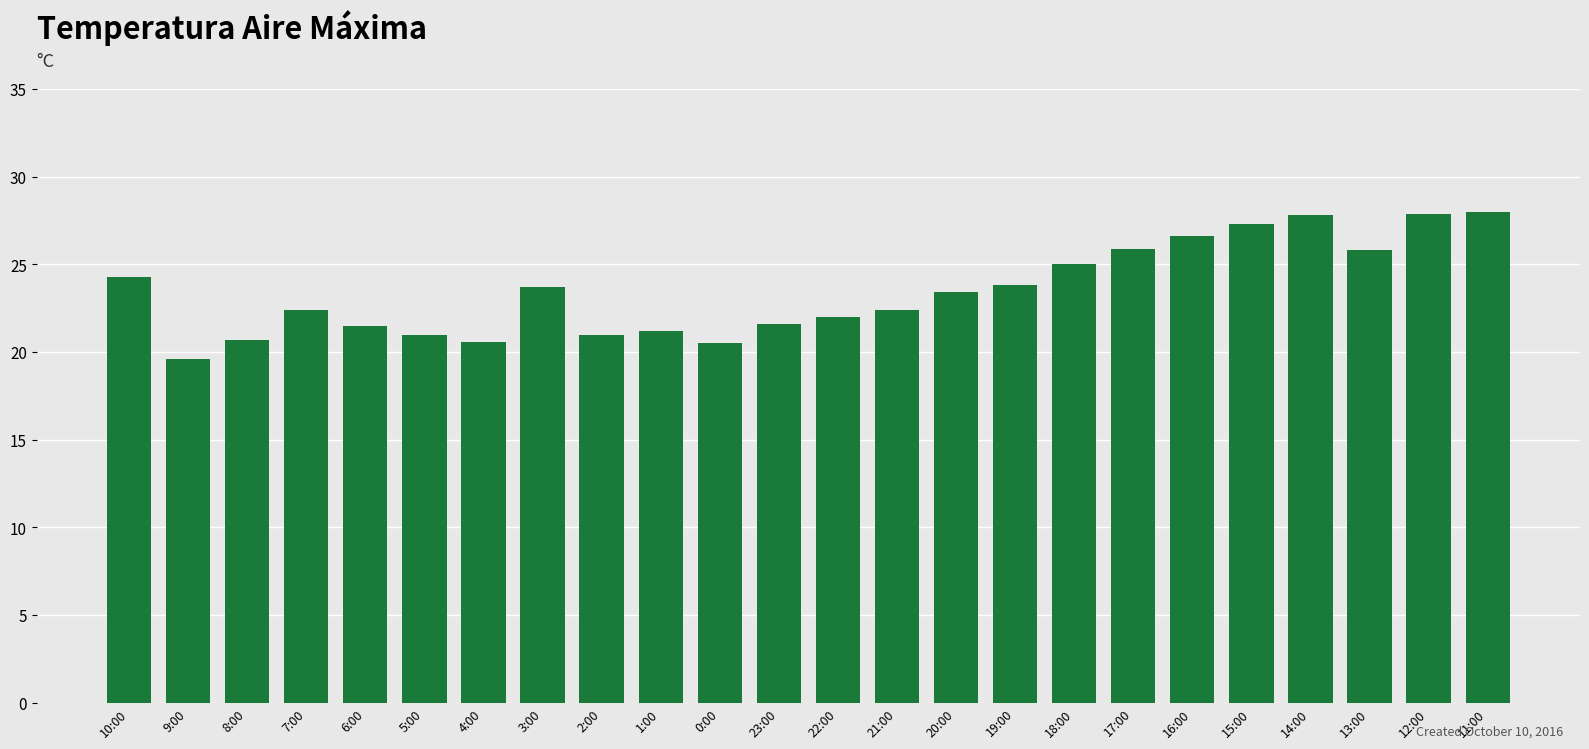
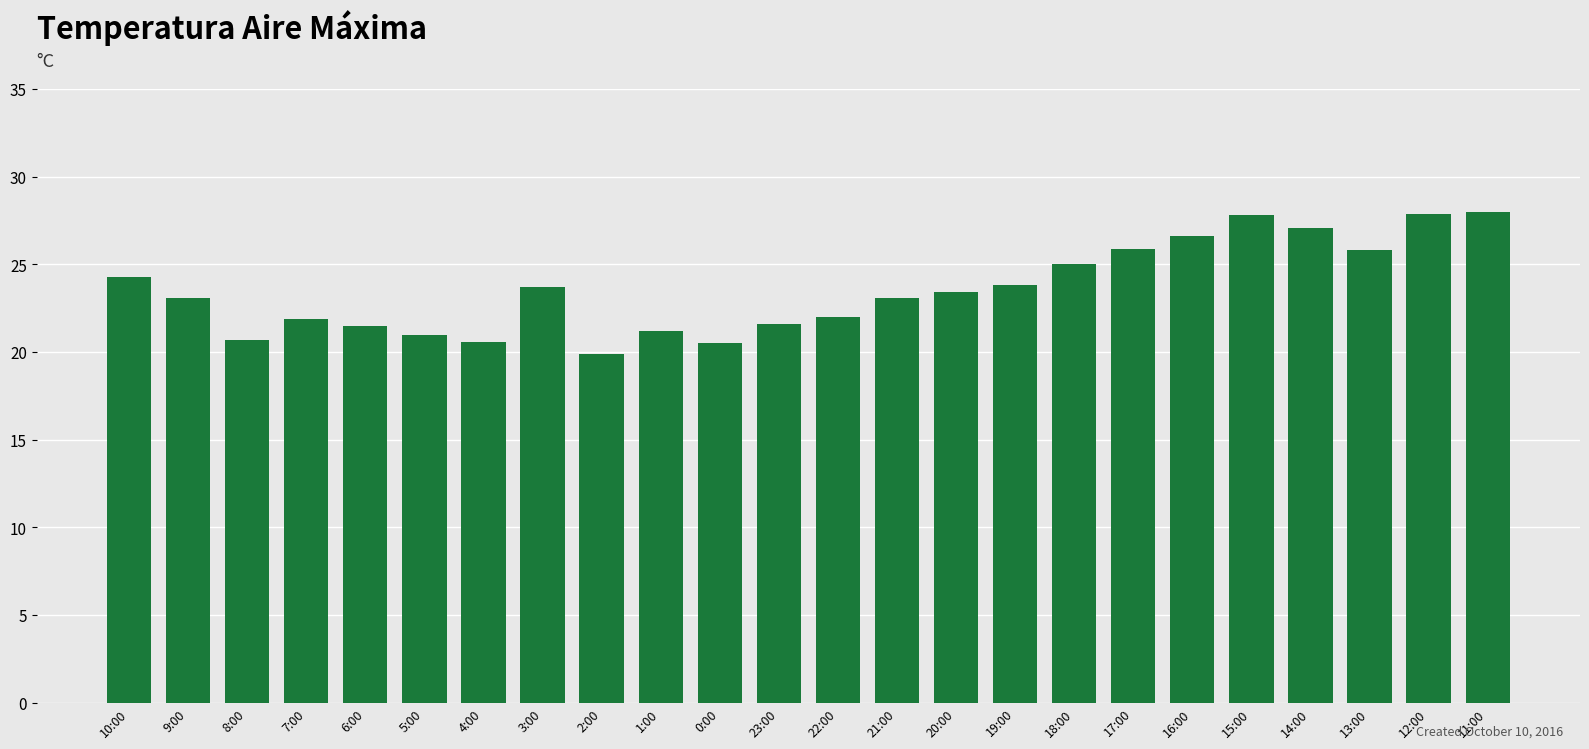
  {
    "10:00": 24.3,
-   "9:00": 19.6,
+   "9:00": 23.1,
    "8:00": 20.7,
-   "7:00": 22.4,
+   "7:00": 21.9,
    "6:00": 21.5,
    "5:00": 21.0,
    "4:00": 20.6,
    "3:00": 23.7,
-   "2:00": 21.0,
+   "2:00": 19.9,
    "1:00": 21.2,
    "0:00": 20.5,
    "23:00": 21.6,
    "22:00": 22.0,
-   "21:00": 22.4,
+   "21:00": 23.1,
    "20:00": 23.4,
    "19:00": 23.8,
    "18:00": 25.0,
    "17:00": 25.9,
    "16:00": 26.6,
-   "15:00": 27.3,
-   "14:00": 27.8,
+   "15:00": 27.8,
+   "14:00": 27.1,
    "13:00": 25.8,
    "12:00": 27.9,
    "11:00": 28.0
  }
